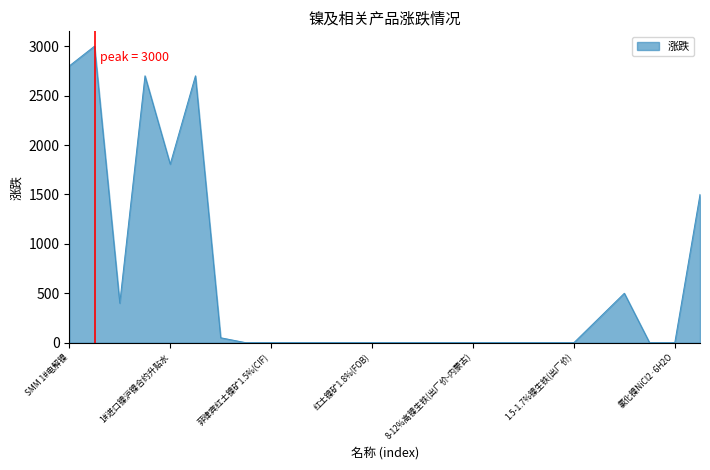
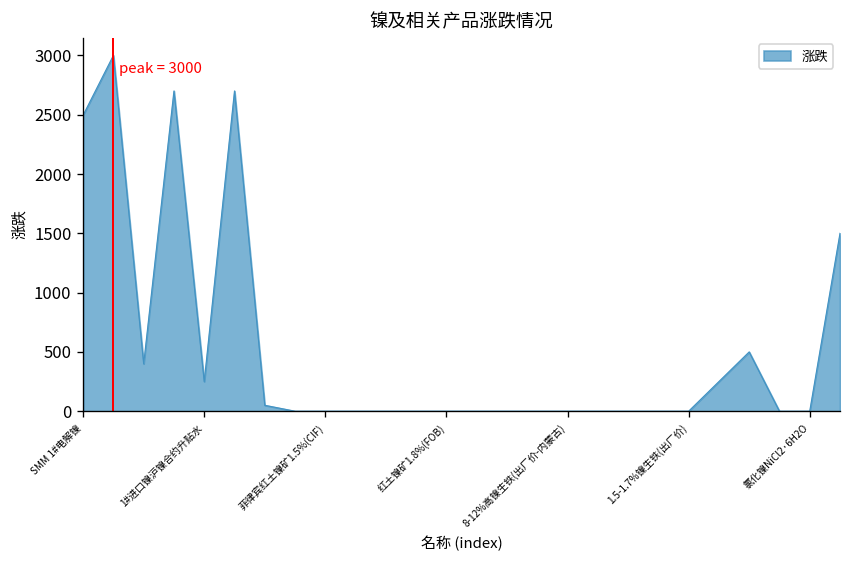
  {
-   "SMM 1#电解镍": 2800,
-   "1#进口镍沪镍合约升贴水": 1800,
+   "SMM 1#电解镍": 2500,
+   "1#进口镍沪镍合约升贴水": 300,
    "菲律宾红土镍矿1.5%(CIF)": 0,
    "红土镍矿1.8%(FOB)": 0,
    "8-12%高镍生铁(出厂价-内蒙古)": 0,
    "1.5-1.7%镍生铁(出厂价)": 0,
    "氯化镍NiCl2·6H2O": 0
  }
